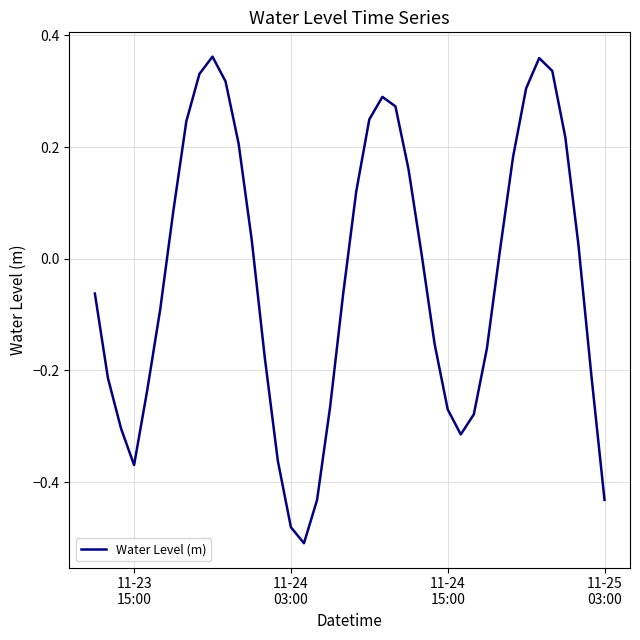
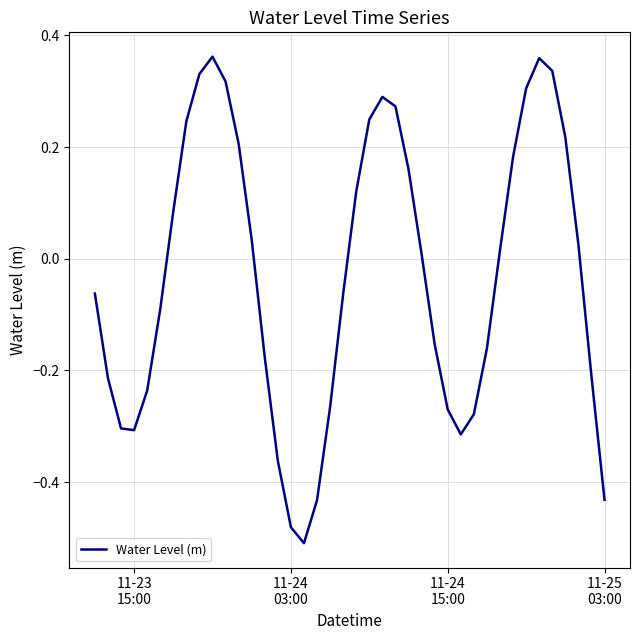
  {
-   "11-23 15:00": -0.37,
+   "11-23 15:00": -0.31,
    "11-24 03:00": -0.48,
    "11-24 15:00": -0.27,
    "11-25 03:00": -0.43
  }
